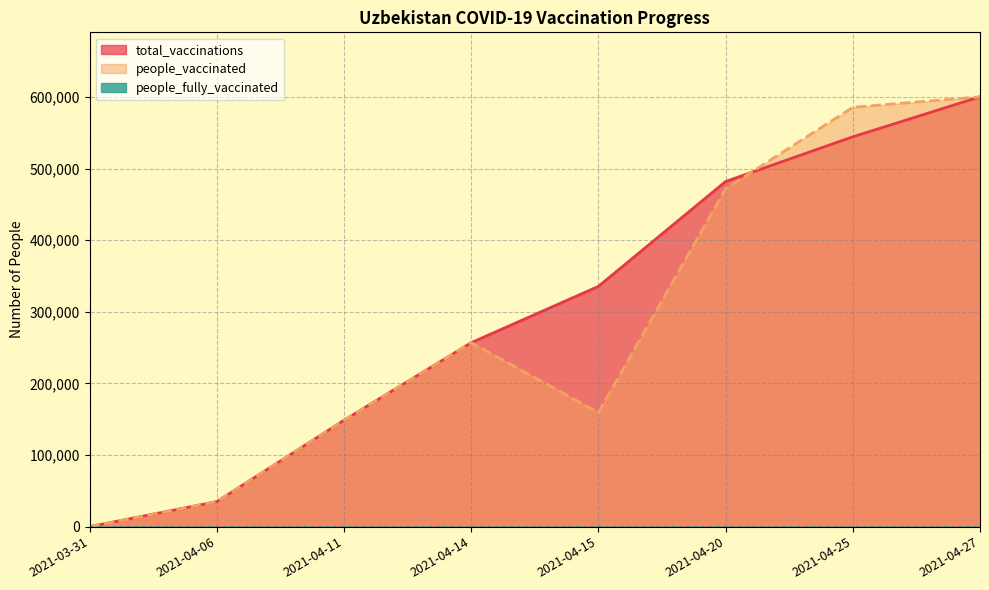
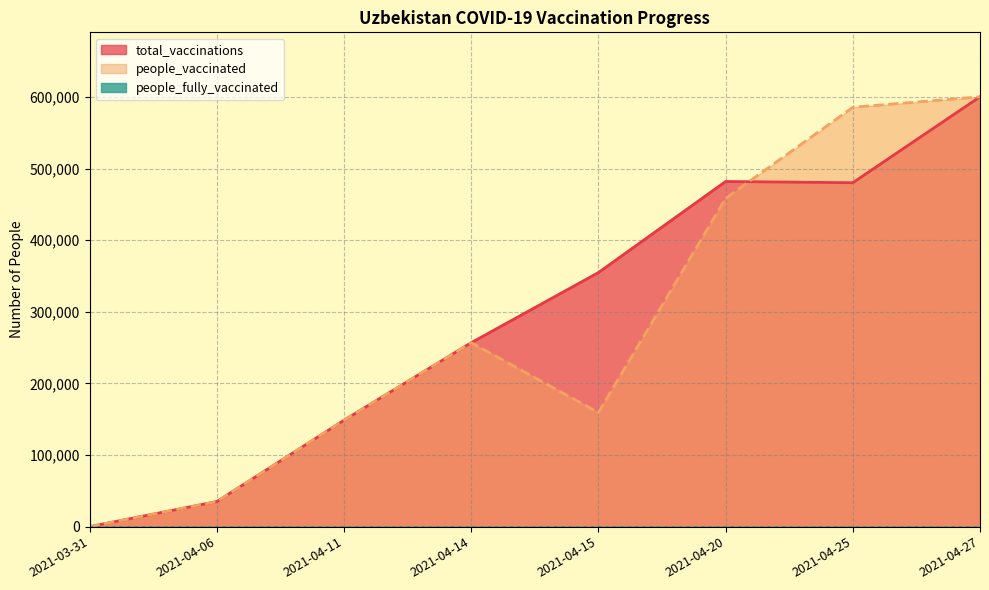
  {
    "total_vaccinations": {
-     "2021-04-15": "340,000",
+     "2021-04-15": "350,000",
      "2021-04-20": "480,000",
-     "2021-04-25": "540,000"
+     "2021-04-25": "480,000"
    },
    "people_vaccinated": {
      "2021-04-15": "160,000",
-     "2021-04-20": "470,000",
+     "2021-04-20": "460,000",
      "2021-04-25": "590,000"
    },
    "people_fully_vaccinated": {
      "2021-04-06": "0",
      "2021-04-11": "0",
      "2021-04-14": "0",
      "2021-04-15": "0",
      "2021-04-20": "0",
      "2021-04-25": "0",
      "2021-04-27": "0"
    }
  }
